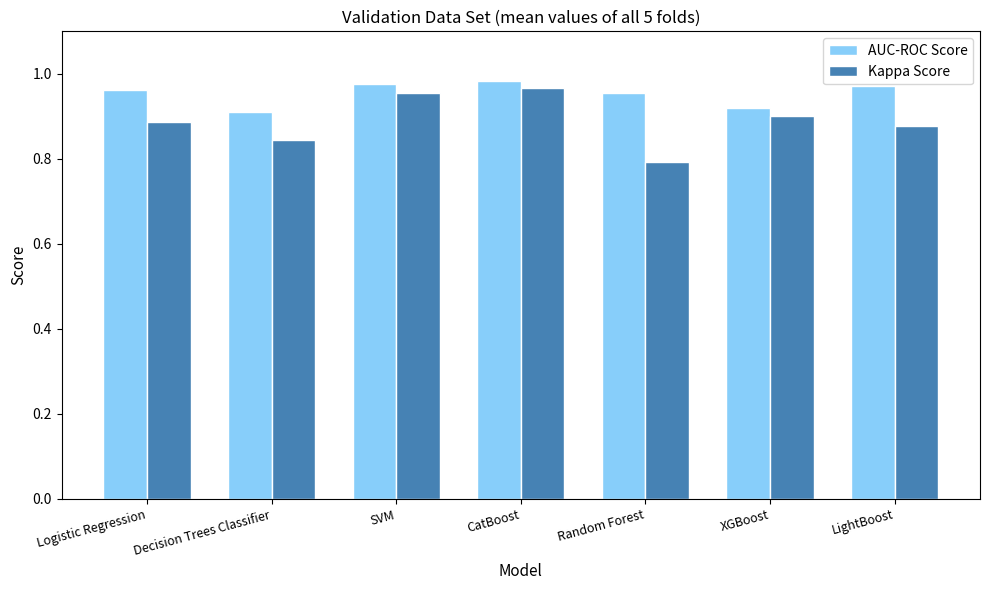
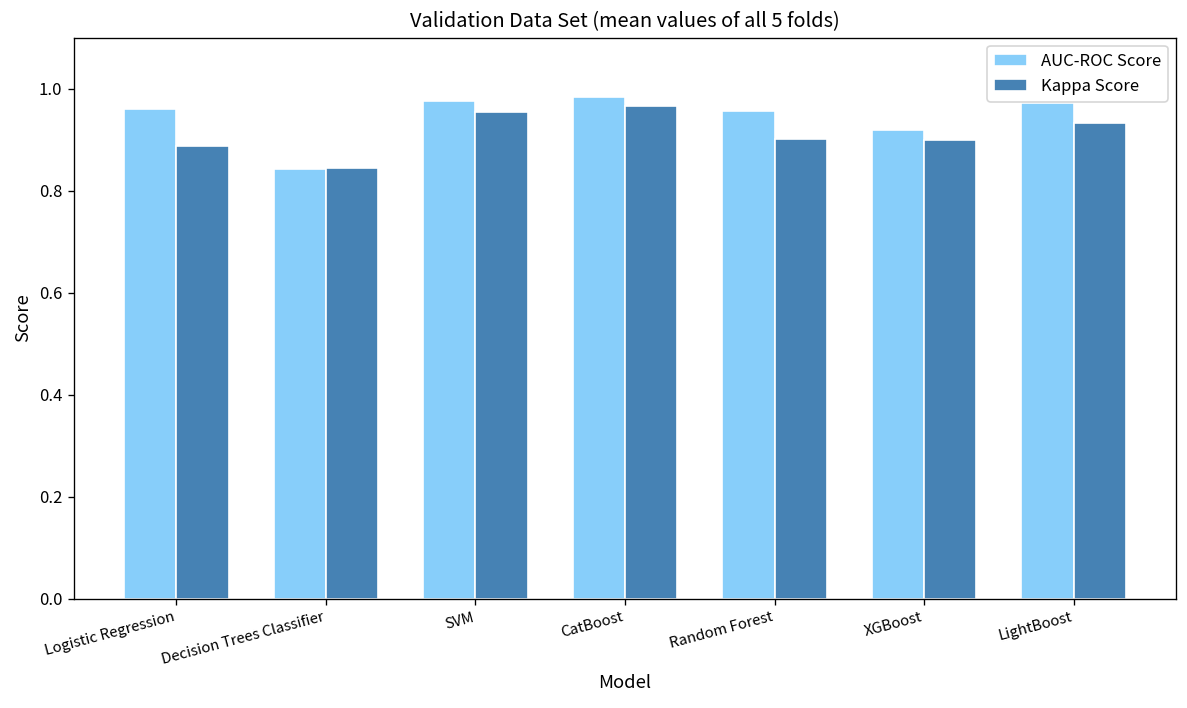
  {
    "AUC-ROC Score": {
      "Logistic Regression": 0.96,
-     "Decision Trees Classifier": 0.91,
+     "Decision Trees Classifier": 0.84,
      "SVM": 0.98,
      "CatBoost": 0.98,
      "Random Forest": 0.96,
      "XGBoost": 0.92,
      "LightBoost": 0.97
    },
    "Kappa Score": {
      "Logistic Regression": 0.89,
      "Decision Trees Classifier": 0.84,
      "SVM": 0.95,
      "CatBoost": 0.97,
-     "Random Forest": 0.79,
+     "Random Forest": 0.90,
      "XGBoost": 0.90,
-     "LightBoost": 0.88
+     "LightBoost": 0.93
    }
  }
